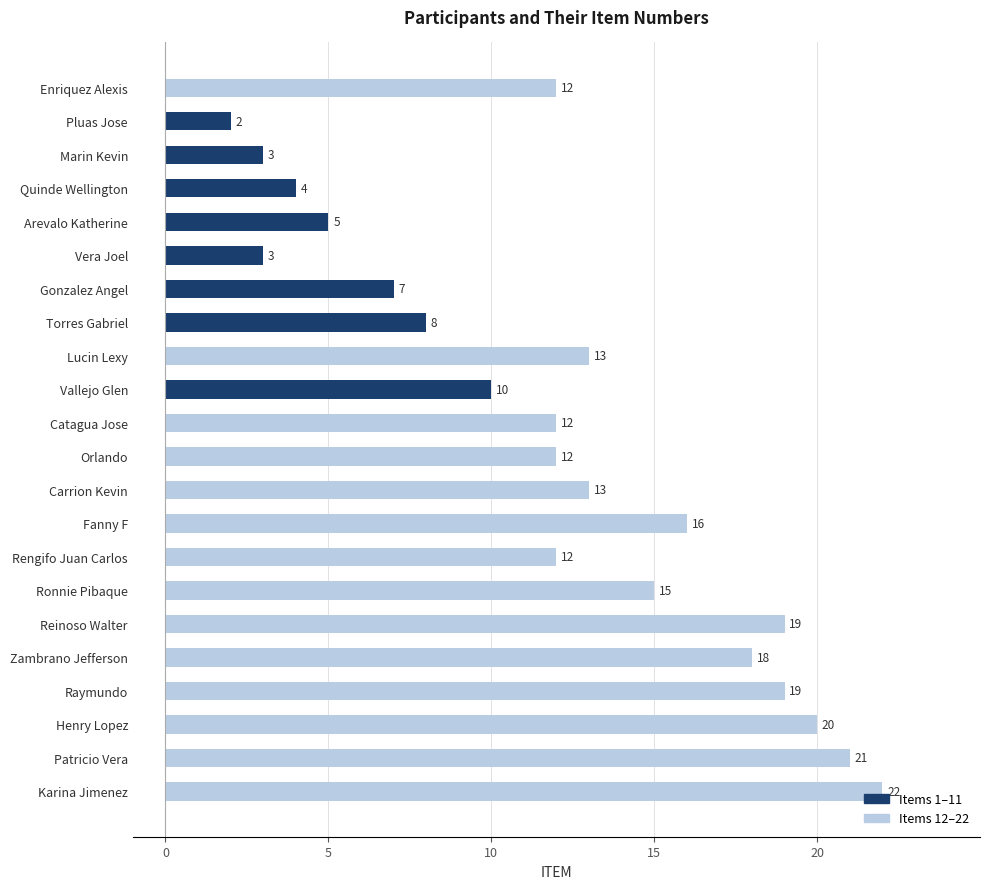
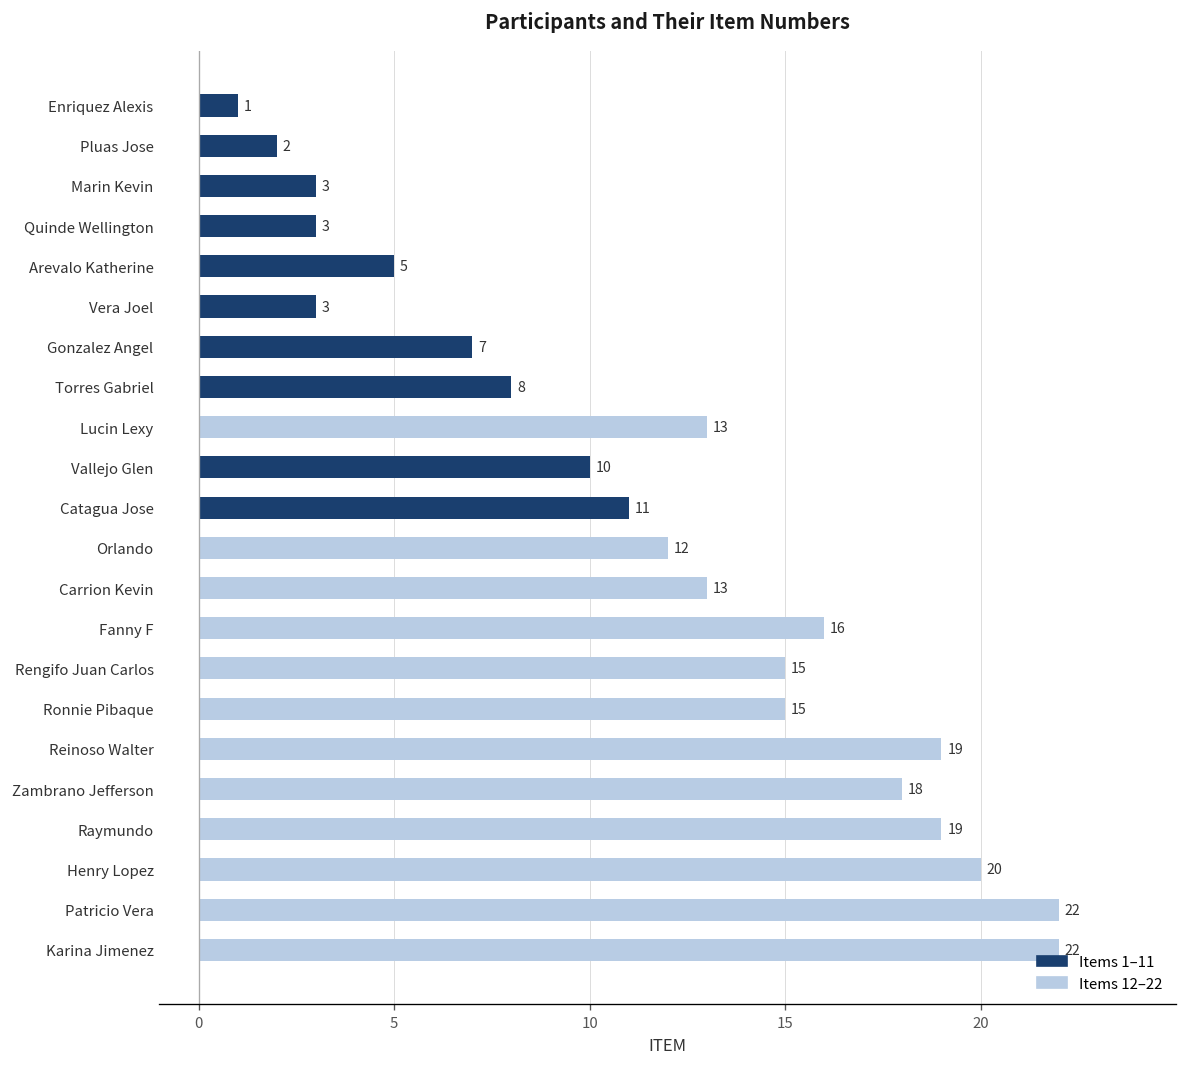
  {
-   "Enriquez Alexis": 12,
+   "Enriquez Alexis": 1,
    "Pluas Jose": 2,
    "Marin Kevin": 3,
-   "Quinde Wellington": 4,
+   "Quinde Wellington": 3,
    "Arevalo Katherine": 5,
    "Vera Joel": 3,
    "Gonzalez Angel": 7,
    "Torres Gabriel": 8,
    "Lucin Lexy": 13,
    "Vallejo Glen": 10,
-   "Catagua Jose": 12,
+   "Catagua Jose": 11,
    "Orlando": 12,
    "Carrion Kevin": 13,
    "Fanny F": 16,
-   "Rengifo Juan Carlos": 12,
+   "Rengifo Juan Carlos": 15,
    "Ronnie Pibaque": 15,
    "Reinoso Walter": 19,
    "Zambrano Jefferson": 18,
    "Raymundo": 19,
    "Henry Lopez": 20,
-   "Patricio Vera": 21,
+   "Patricio Vera": 22,
    "Karina Jimenez": 22
  }
